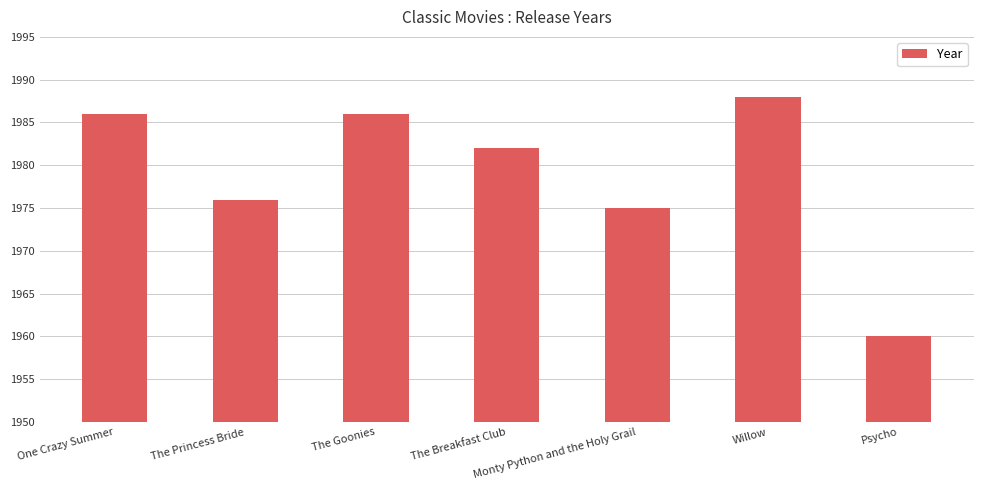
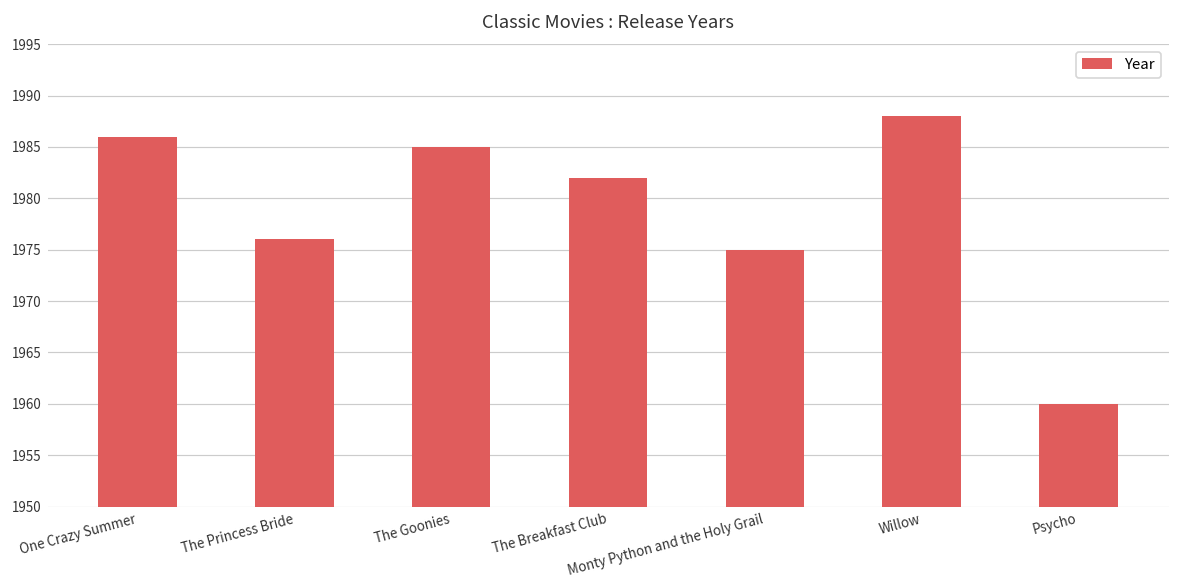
  {
    "One Crazy Summer": 1986,
    "The Princess Bride": 1976,
-   "The Goonies": 1986,
+   "The Goonies": 1985,
    "The Breakfast Club": 1982,
    "Monty Python and the Holy Grail": 1975,
    "Willow": 1988,
    "Psycho": 1960
  }
